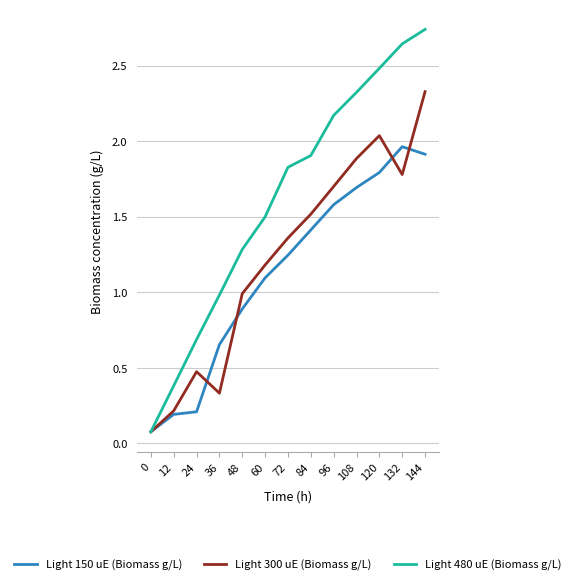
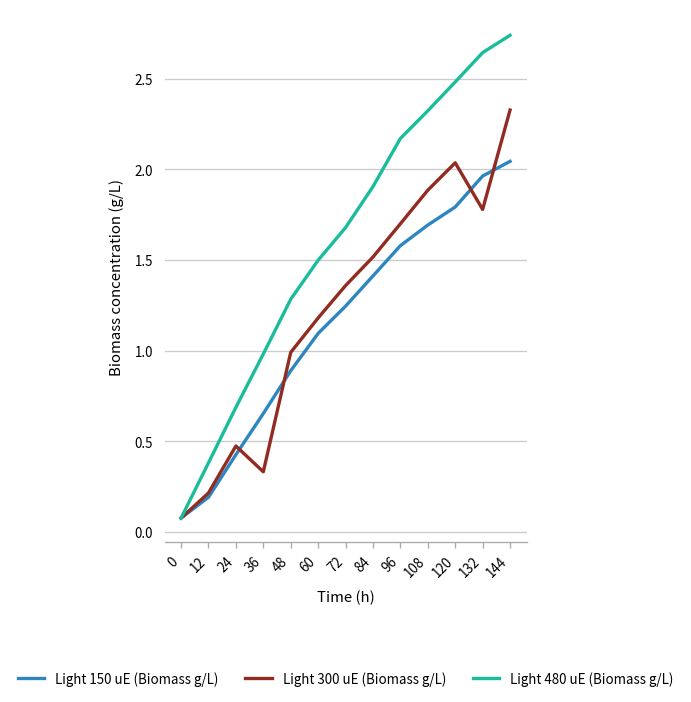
  {
    "Light 150 uE (Biomass g/L)": {
      "12": 0.19,
-     "24": 0.21,
+     "24": 0.43,
      "36": 0.65,
      "48": 0.89,
      "60": 1.10,
      "72": 1.25,
      "84": 1.41,
      "96": 1.58,
      "108": 1.69,
      "120": 1.79,
      "132": 1.96,
-     "144": 1.91
+     "144": 2.04
    },
    "Light 300 uE (Biomass g/L)": {
      "12": 0.22,
      "24": 0.47,
      "36": 0.33,
      "48": 0.99,
      "60": 1.18,
      "72": 1.36,
      "84": 1.52,
      "96": 1.70,
      "108": 1.89,
      "120": 2.04,
      "132": 1.78,
      "144": 2.33
    },
    "Light 480 uE (Biomass g/L)": {
      "12": 0.38,
      "24": 0.69,
      "36": 0.98,
      "48": 1.28,
      "60": 1.50,
-     "72": 1.83,
+     "72": 1.68,
      "84": 1.91,
      "96": 2.17,
      "108": 2.32,
      "120": 2.48,
      "132": 2.64,
      "144": 2.74
    }
  }
